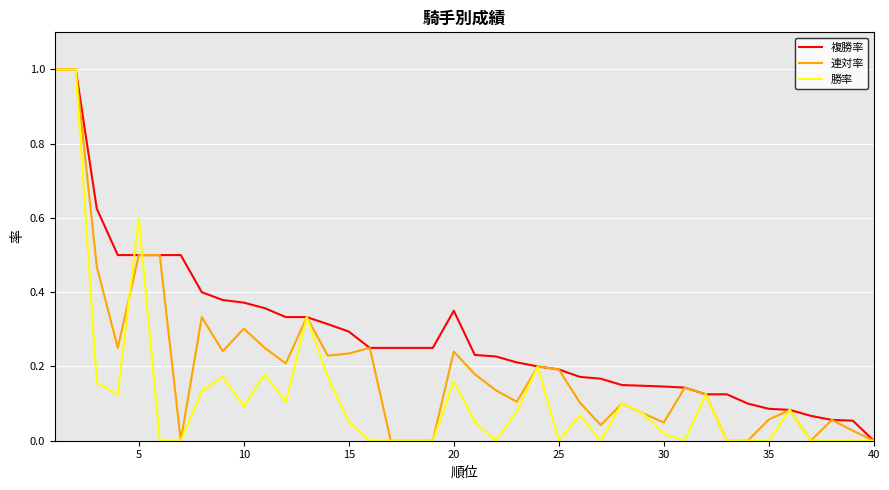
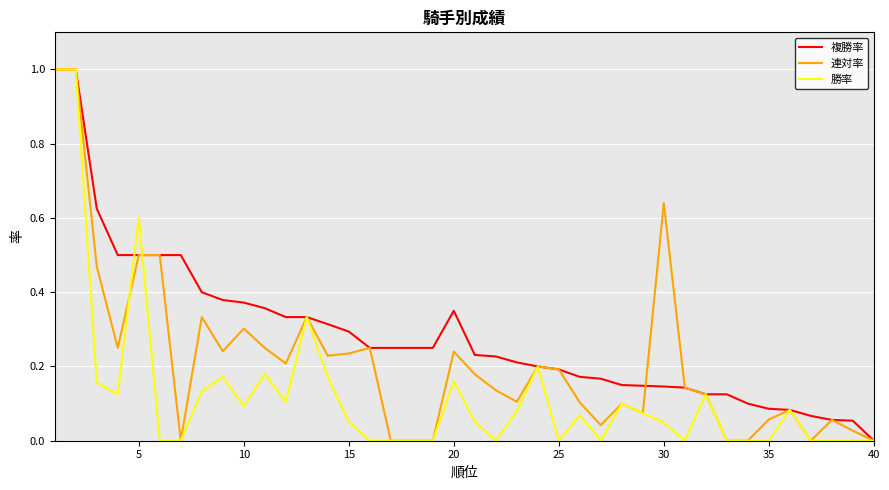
  {
    "複勝率": {
      "10": 0.37,
      "15": 0.29,
      "20": 0.35,
      "30": 0.15,
      "35": 0.09
    },
    "連対率": {
      "10": 0.30,
      "15": 0.24,
      "20": 0.24,
-     "30": 0.05,
+     "30": 0.64,
      "35": 0.06
    },
    "勝率": {
      "5": 0.60,
      "10": 0.09,
      "15": 0.05,
      "20": 0.16,
      "25": 0.00,
-     "30": 0.02,
+     "30": 0.05,
      "35": 0.00
    }
  }
